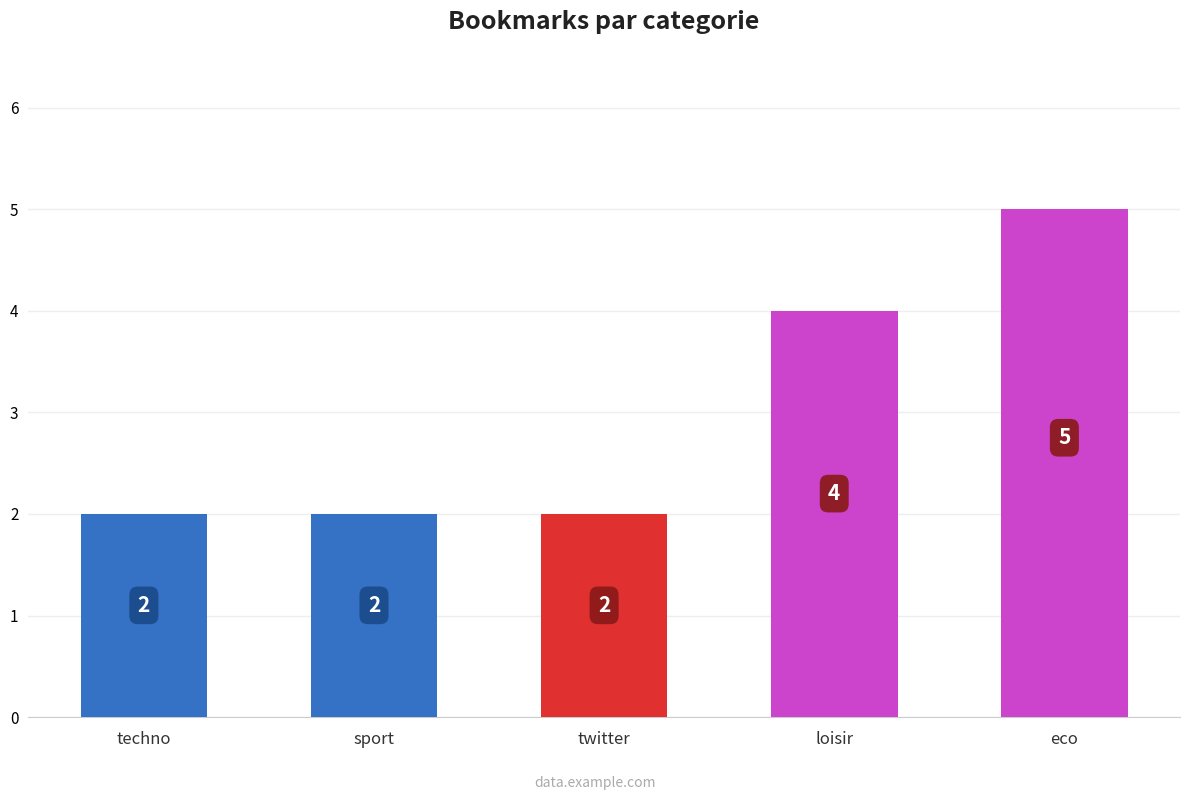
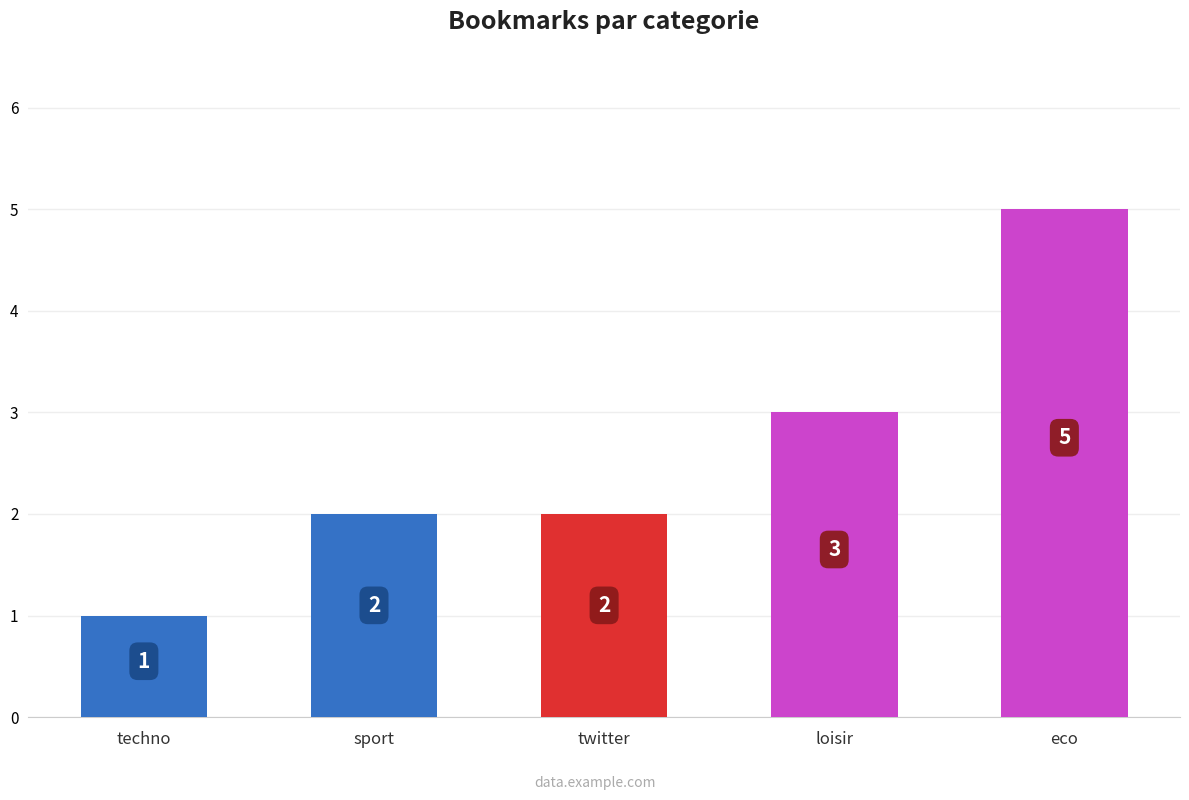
  {
-   "techno": 2,
-   "loisir": 4
+   "techno": 1,
+   "loisir": 3
  }
